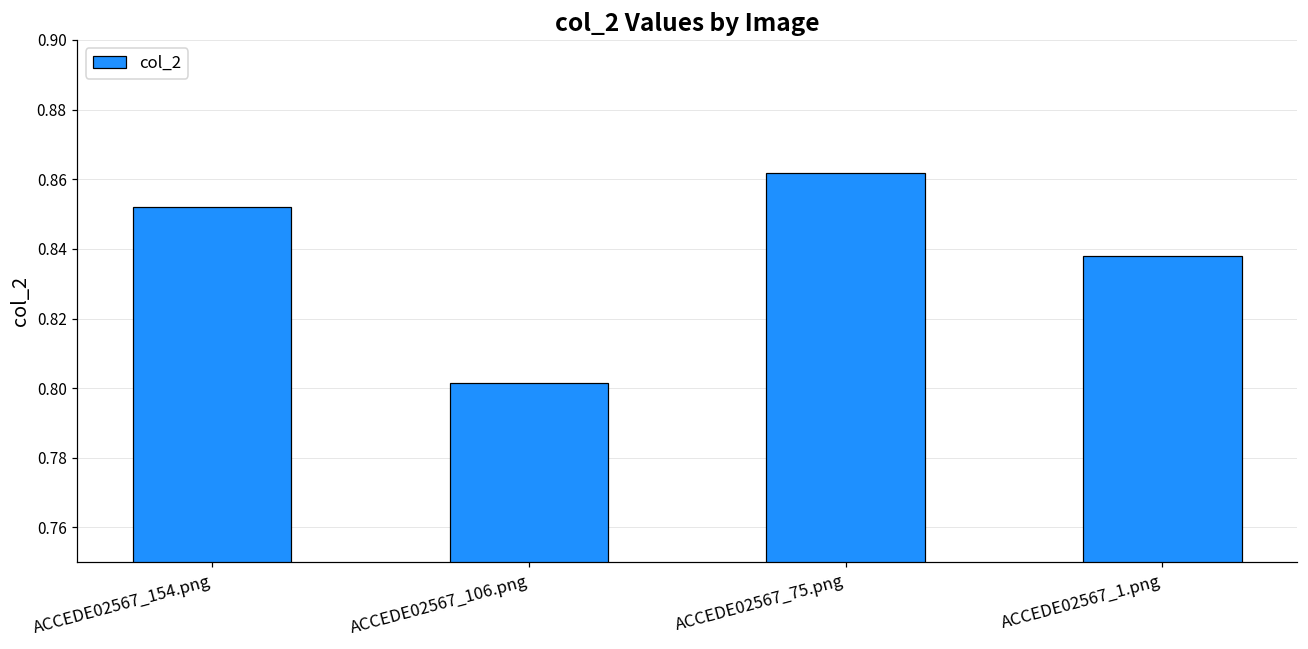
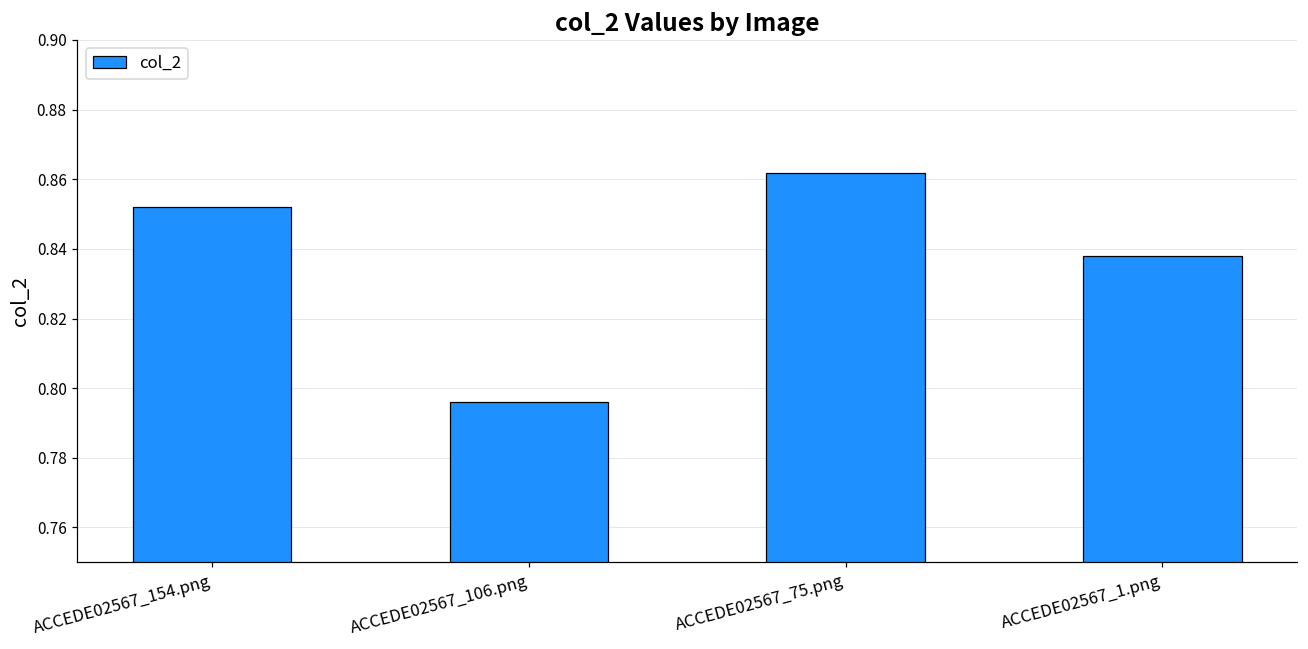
  {
    "ACCEDE02567_154.png": 0.852,
-   "ACCEDE02567_106.png": 0.802,
+   "ACCEDE02567_106.png": 0.796,
    "ACCEDE02567_75.png": 0.862,
    "ACCEDE02567_1.png": 0.838
  }
